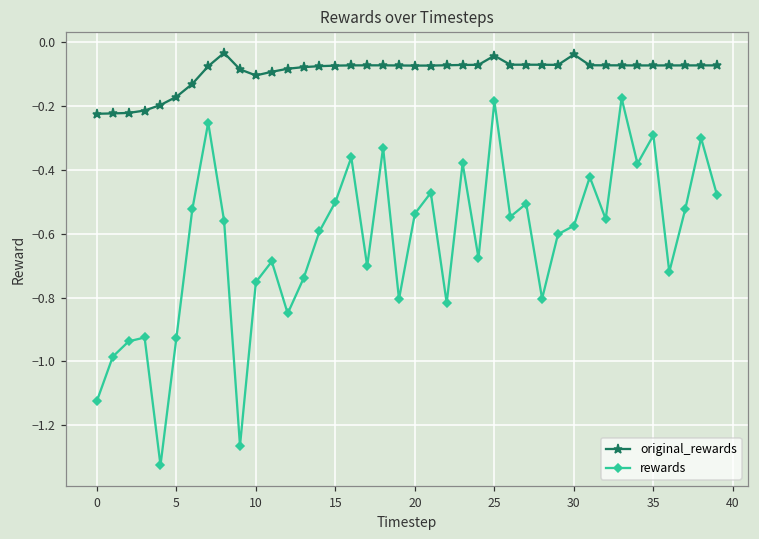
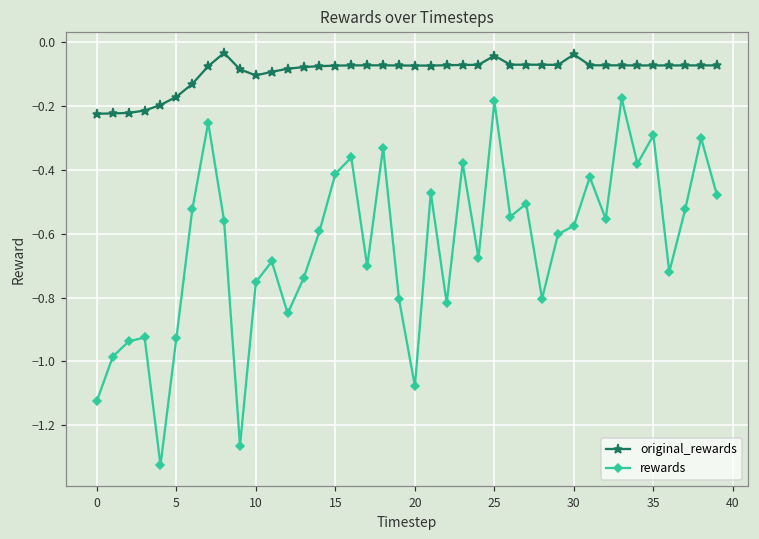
  {
    "original_rewards": {
      "0": -0.22,
      "5": -0.17,
      "10": -0.10,
      "15": -0.07,
      "20": -0.07,
      "25": -0.04,
      "30": -0.04,
      "35": -0.07
    },
    "rewards": {
      "0": -1.12,
      "5": -0.93,
      "10": -0.75,
-     "15": -0.50,
-     "20": -0.54,
+     "15": -0.41,
+     "20": -1.08,
      "25": -0.19,
      "30": -0.57,
      "35": -0.29
    }
  }
